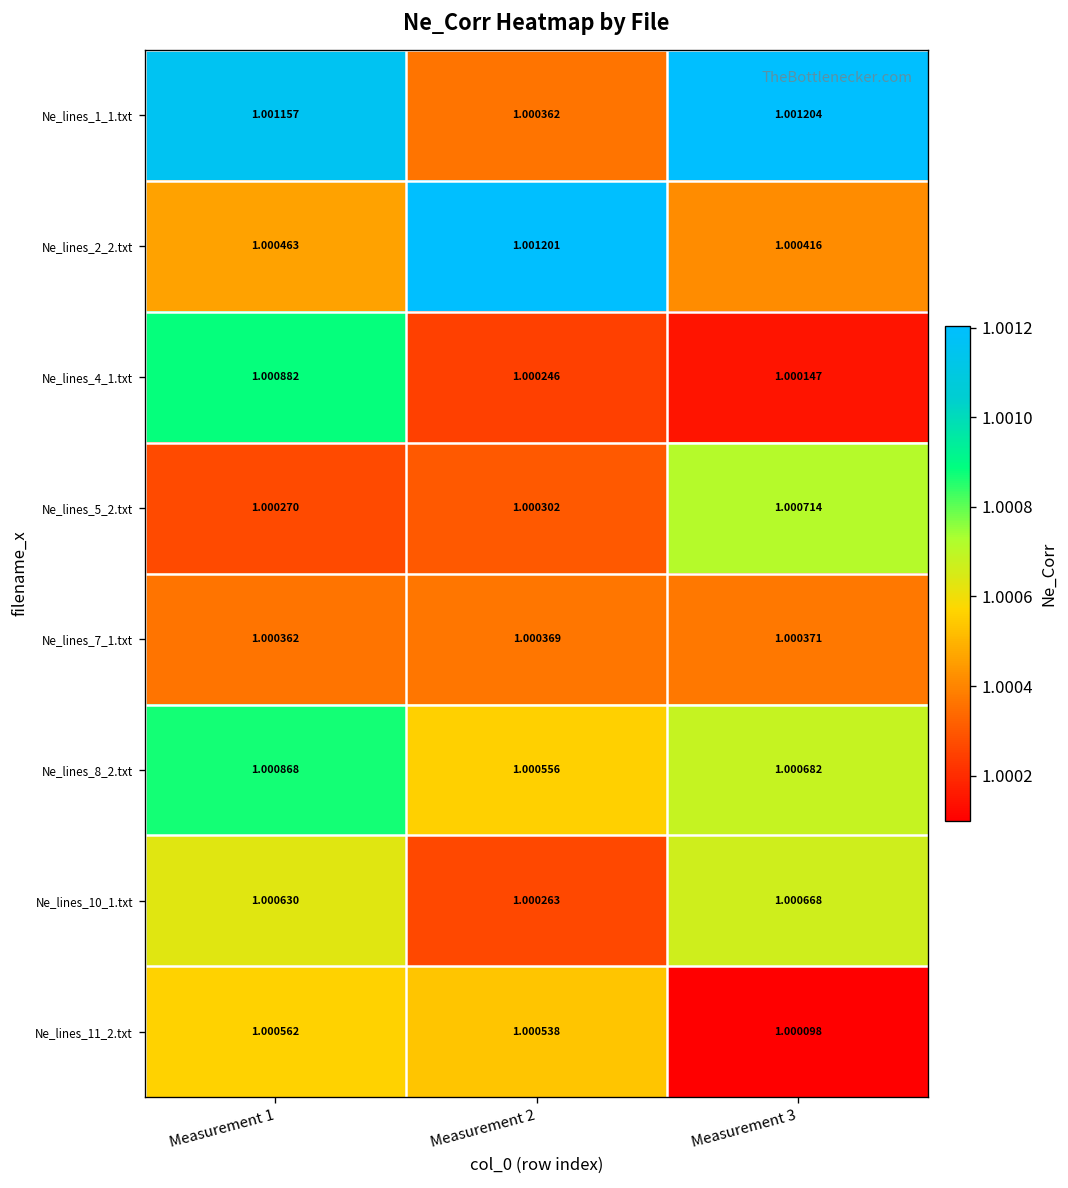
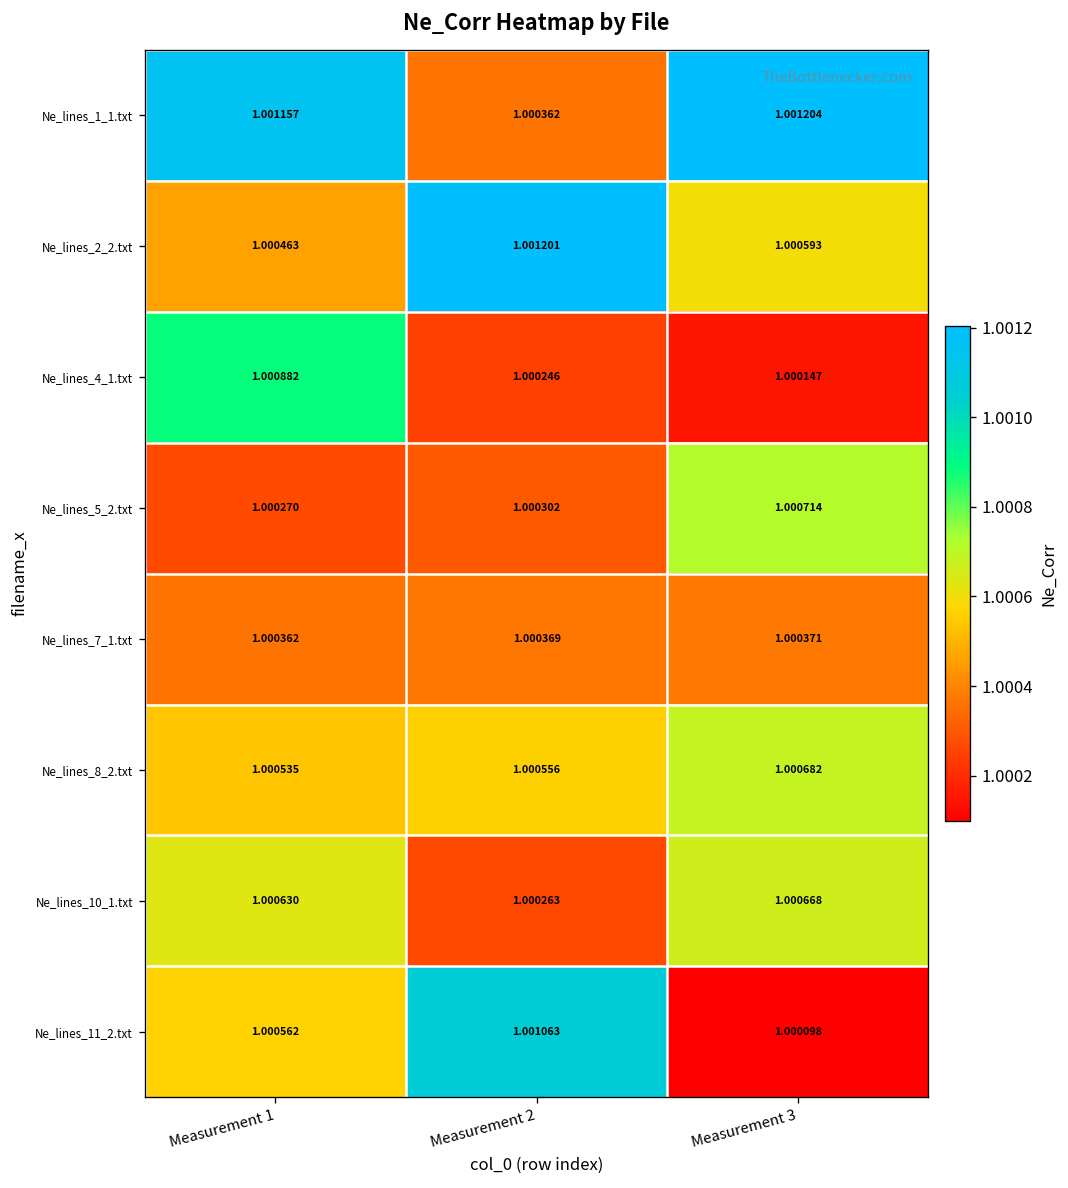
  {
    "Ne_lines_1_1.txt": {
      "Measurement 1": 1.001157,
      "Measurement 2": 1.000362
    },
    "Ne_lines_2_2.txt": {
      "Measurement 1": 1.000463,
      "Measurement 2": 1.001201,
-     "Measurement 3": 1.000416
+     "Measurement 3": 1.000593
    },
    "Ne_lines_4_1.txt": {
      "Measurement 1": 1.000882,
      "Measurement 2": 1.000246,
      "Measurement 3": 1.000147
    },
    "Ne_lines_5_2.txt": {
      "Measurement 1": 1.000270,
      "Measurement 2": 1.000302,
      "Measurement 3": 1.000714
    },
    "Ne_lines_7_1.txt": {
      "Measurement 1": 1.000362,
      "Measurement 2": 1.000369,
      "Measurement 3": 1.000371
    },
    "Ne_lines_8_2.txt": {
-     "Measurement 1": 1.000868,
+     "Measurement 1": 1.000535,
      "Measurement 2": 1.000556,
      "Measurement 3": 1.000682
    },
    "Ne_lines_10_1.txt": {
      "Measurement 1": 1.000630,
      "Measurement 2": 1.000263,
      "Measurement 3": 1.000668
    },
    "Ne_lines_11_2.txt": {
      "Measurement 1": 1.000562,
-     "Measurement 2": 1.000538,
+     "Measurement 2": 1.001063,
      "Measurement 3": 1.000098
    }
  }
